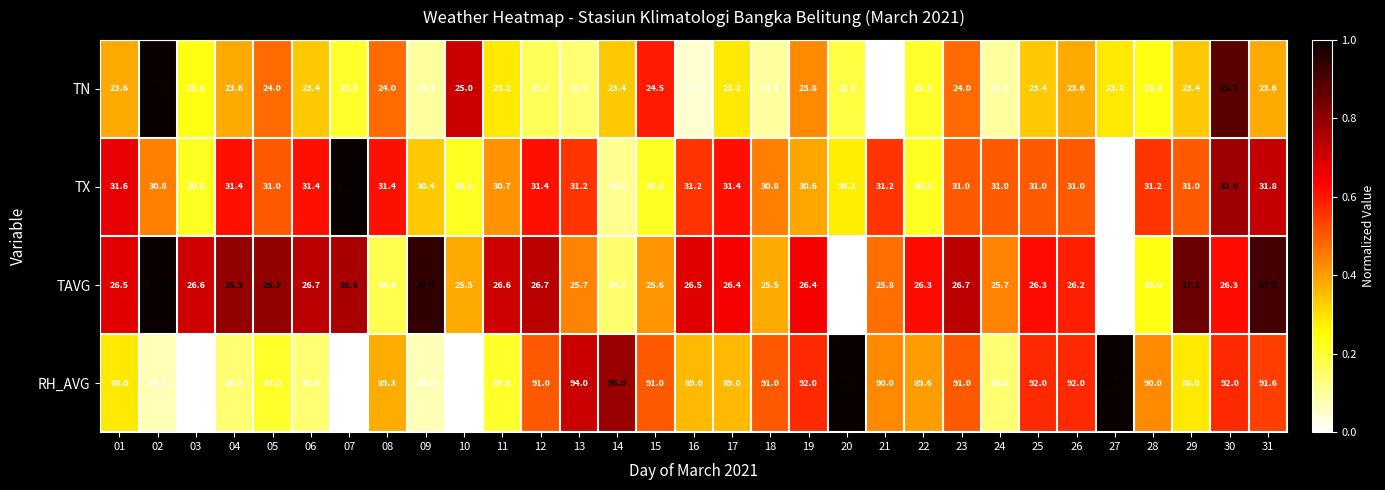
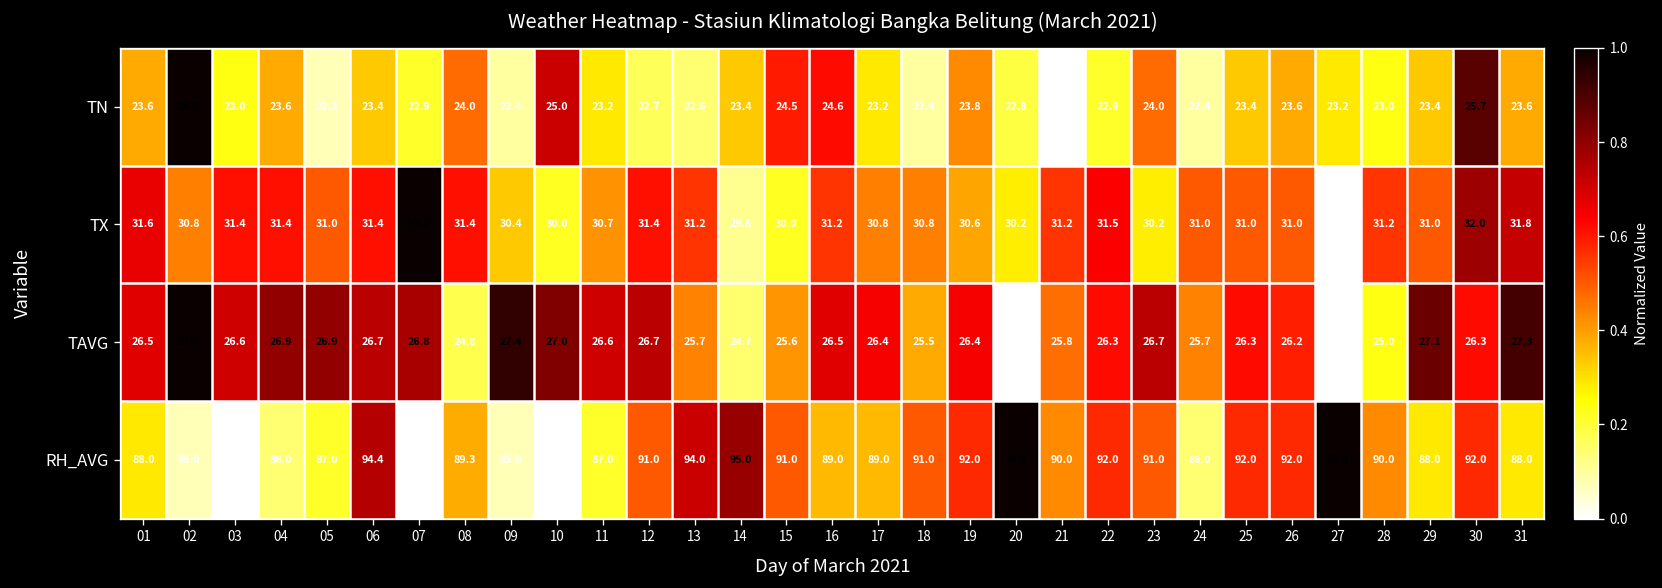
  {
    "TN": {
      "01": 23.6,
      "03": 23.0,
      "04": 23.6,
-     "05": 24.0,
+     "05": 22.3,
      "06": 23.4,
      "07": 22.9,
      "08": 24.0,
      "09": 22.4,
      "10": 25.0,
      "11": 23.2,
      "12": 22.7,
      "13": 22.6,
      "14": 23.4,
      "15": 24.5,
-     "16": 22.2,
+     "16": 24.6,
      "17": 23.2,
      "18": 22.4,
      "19": 23.8,
      "20": 22.8,
      "22": 22.9,
      "23": 24.0,
      "24": 22.4,
      "25": 23.4,
      "26": 23.6,
      "27": 23.2,
      "28": 23.0,
      "29": 23.4,
      "30": 25.7,
      "31": 23.6
    },
    "TX": {
      "01": 31.6,
      "02": 30.8,
-     "03": 30.0,
+     "03": 31.4,
      "04": 31.4,
      "05": 31.0,
      "06": 31.4,
      "08": 31.4,
      "09": 30.4,
      "10": 30.0,
      "11": 30.7,
      "12": 31.4,
      "13": 31.2,
      "14": 29.6,
      "15": 30.0,
      "16": 31.2,
-     "17": 31.4,
+     "17": 30.8,
      "18": 30.8,
      "19": 30.6,
      "20": 30.2,
      "21": 31.2,
-     "22": 30.0,
-     "23": 31.0,
+     "22": 31.5,
+     "23": 30.2,
      "24": 31.0,
      "25": 31.0,
      "26": 31.0,
      "28": 31.2,
      "29": 31.0,
      "30": 32.0,
      "31": 31.8
    },
    "TAVG": {
      "01": 26.5,
      "03": 26.6,
      "04": 26.9,
      "05": 26.9,
      "06": 26.7,
      "07": 26.8,
      "08": 24.8,
      "09": 27.4,
-     "10": 25.5,
+     "10": 27.0,
      "11": 26.6,
      "12": 26.7,
      "13": 25.7,
      "14": 24.7,
      "15": 25.6,
      "16": 26.5,
      "17": 26.4,
      "18": 25.5,
      "19": 26.4,
      "21": 25.8,
      "22": 26.3,
      "23": 26.7,
      "24": 25.7,
      "25": 26.3,
      "26": 26.2,
      "28": 25.0,
      "29": 27.1,
      "30": 26.3,
      "31": 27.3
    },
    "RH_AVG": {
      "01": 88.0,
      "02": 85.0,
      "04": 86.0,
      "05": 87.0,
-     "06": 86.0,
+     "06": 94.4,
      "08": 89.3,
      "09": 85.0,
      "11": 87.0,
      "12": 91.0,
      "13": 94.0,
      "14": 95.0,
      "15": 91.0,
      "16": 89.0,
      "17": 89.0,
      "18": 91.0,
      "19": 92.0,
      "21": 90.0,
-     "22": 89.6,
+     "22": 92.0,
      "23": 91.0,
      "24": 86.0,
      "25": 92.0,
      "26": 92.0,
      "28": 90.0,
      "29": 88.0,
      "30": 92.0,
-     "31": 91.6
+     "31": 88.0
    }
  }
